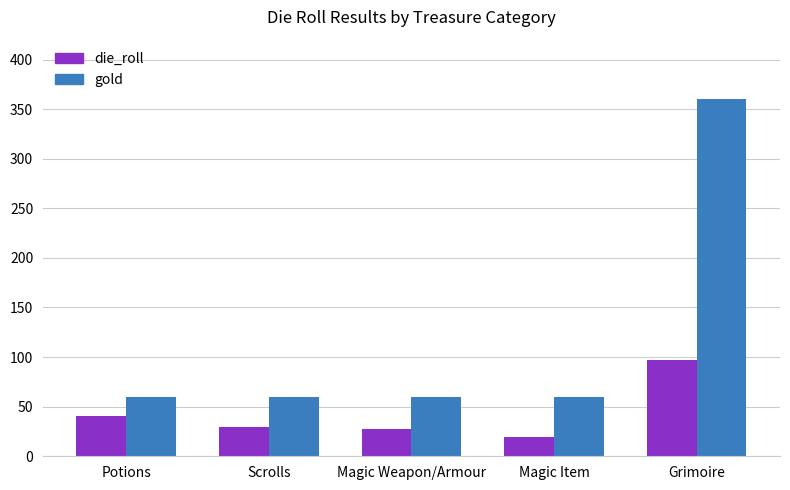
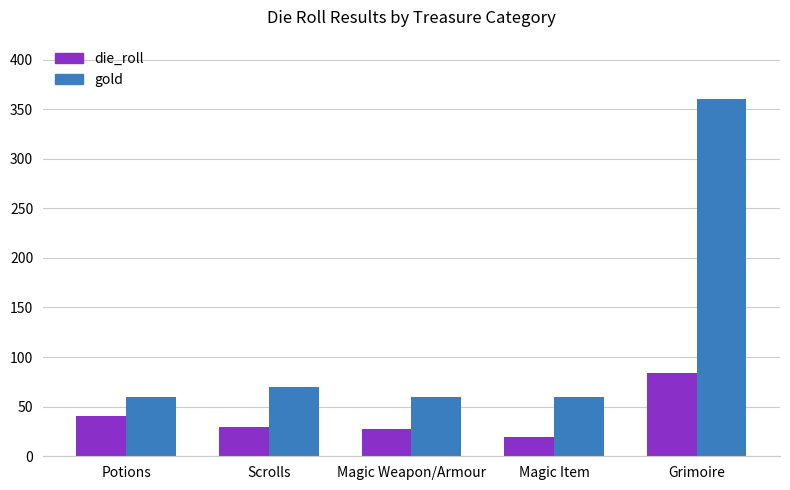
  {
    "die_roll": {
      "Potions": 40,
      "Scrolls": 30,
      "Magic Weapon/Armour": 30,
      "Magic Item": 20,
-     "Grimoire": 100
+     "Grimoire": 80
    },
    "gold": {
      "Potions": 60,
-     "Scrolls": 60,
+     "Scrolls": 70,
      "Magic Weapon/Armour": 60,
      "Magic Item": 60,
      "Grimoire": 360
    }
  }
